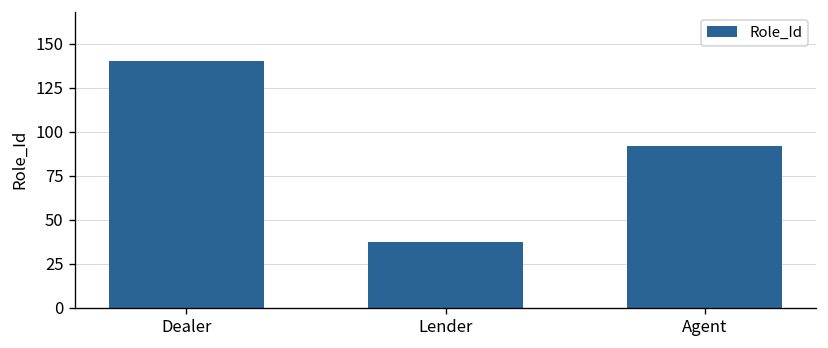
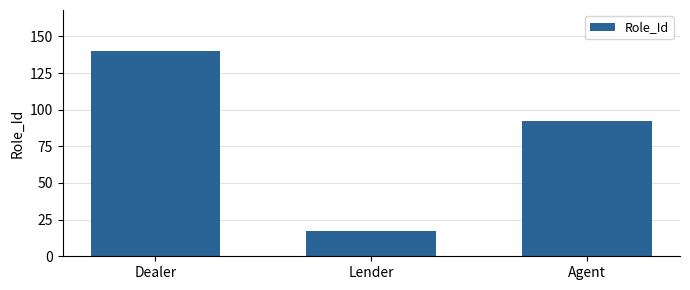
  {
    "Dealer": 140,
-   "Lender": 37,
+   "Lender": 17,
    "Agent": 92
  }
